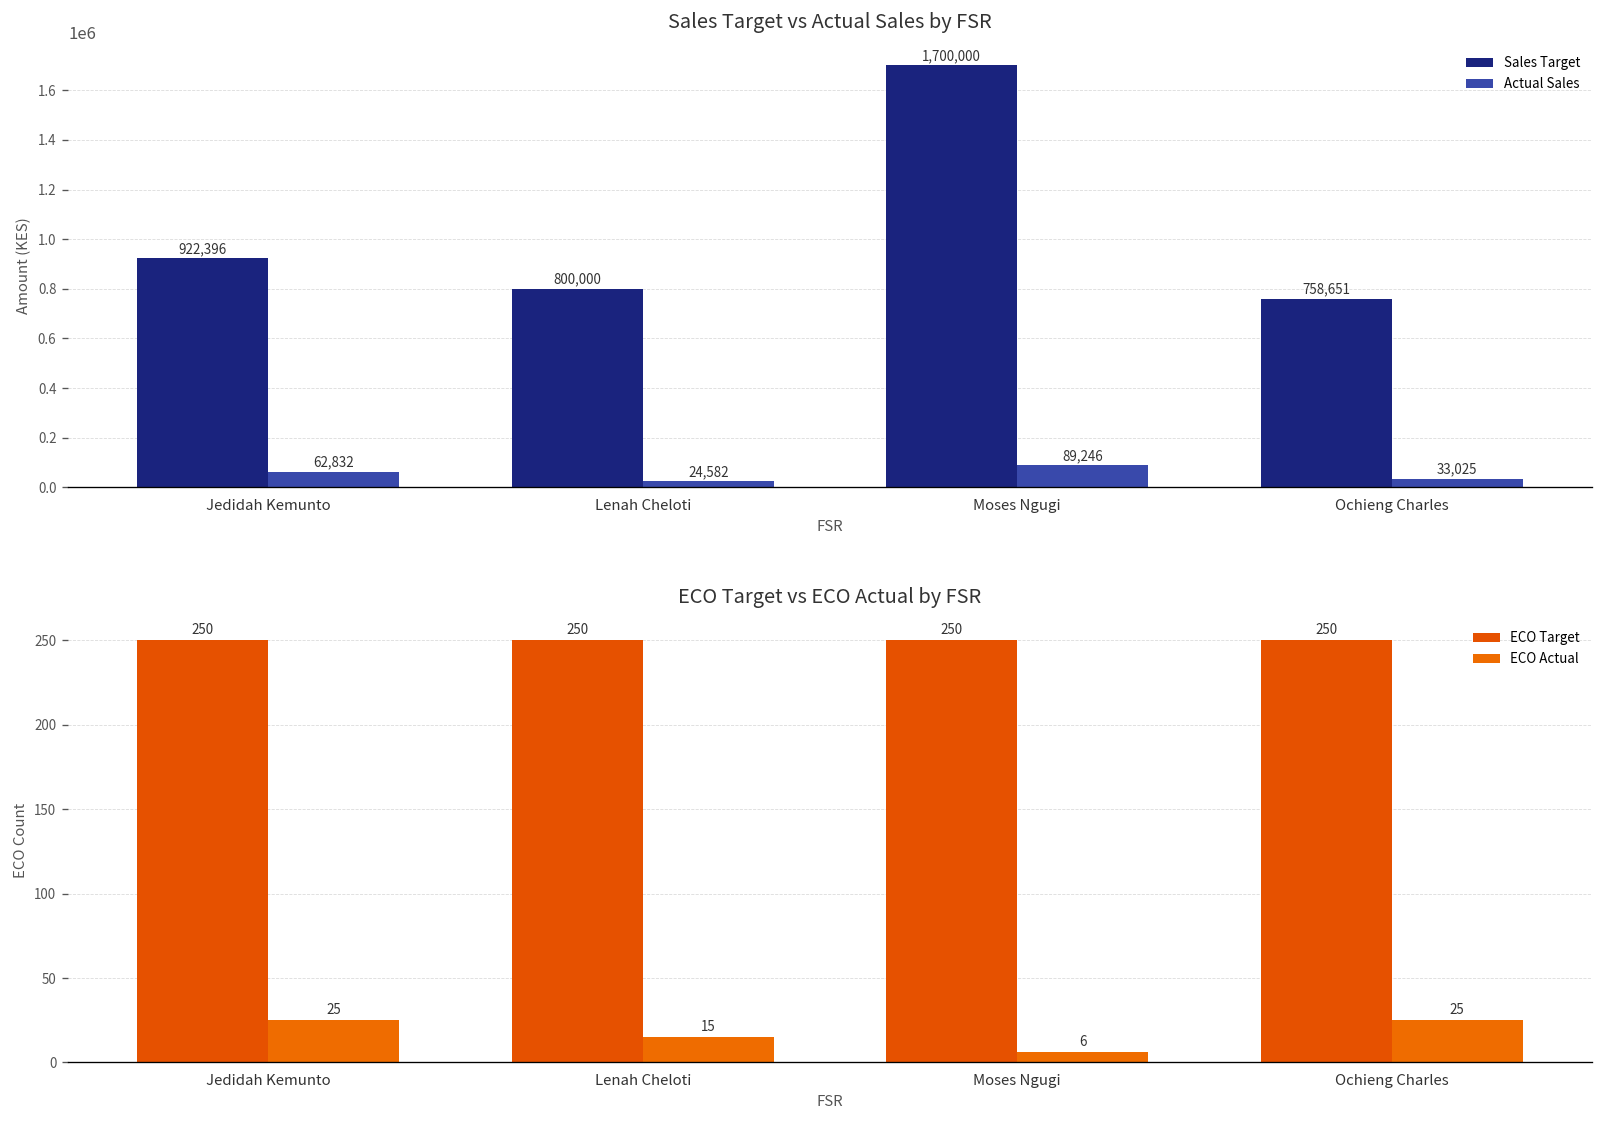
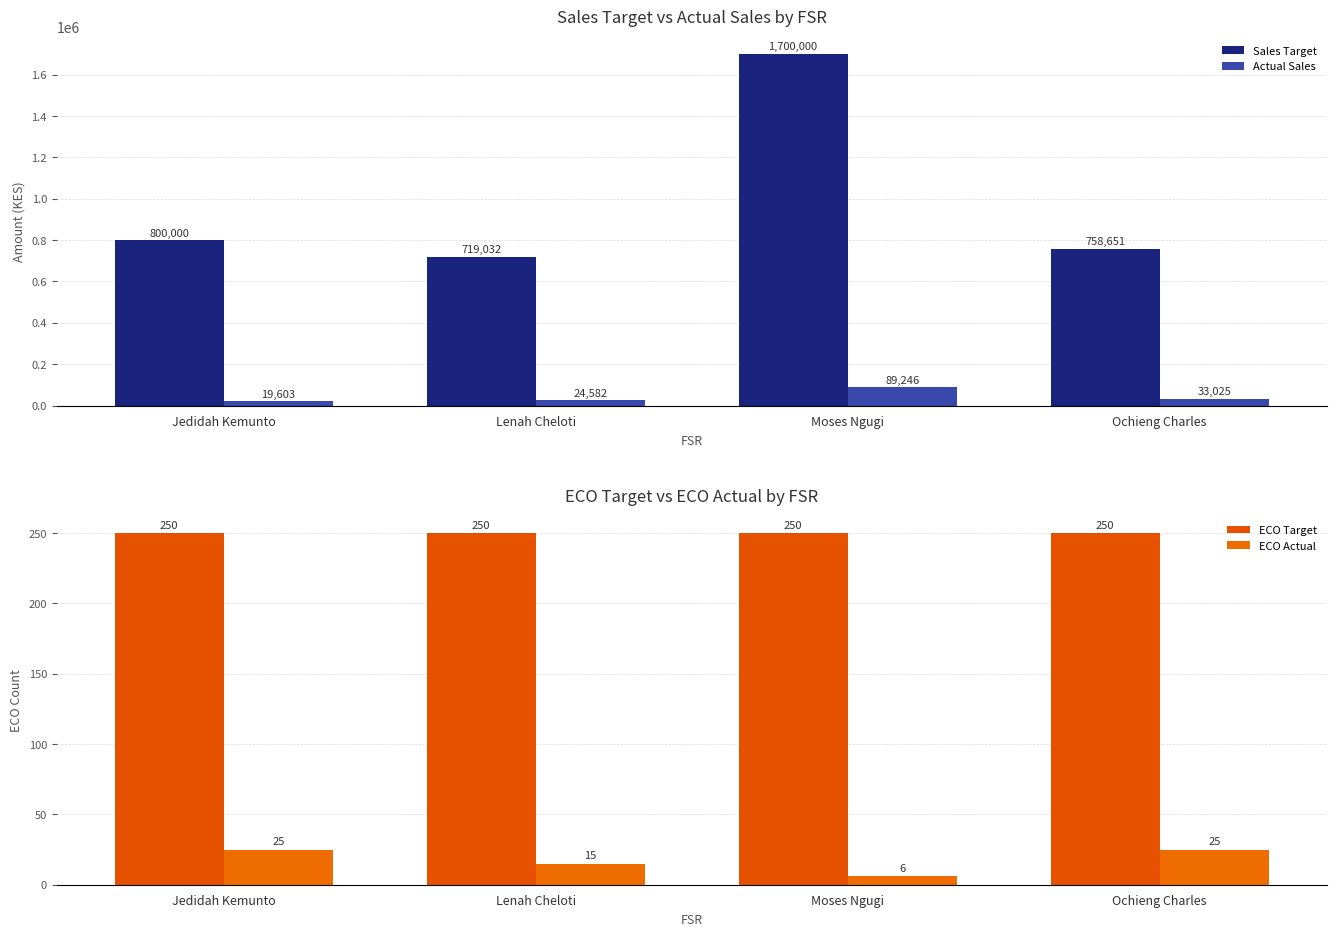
  {
    "Sales Target vs Actual Sales by FSR": {
      "Sales Target": {
-       "Jedidah Kemunto": "922,396",
-       "Lenah Cheloti": "800,000",
+       "Jedidah Kemunto": "800,000",
+       "Lenah Cheloti": "719,032",
        "Moses Ngugi": "1,700,000",
        "Ochieng Charles": "758,651"
      },
      "Actual Sales": {
-       "Jedidah Kemunto": "62,832",
+       "Jedidah Kemunto": "19,603",
        "Lenah Cheloti": "24,582",
        "Moses Ngugi": "89,246",
        "Ochieng Charles": "33,025"
      }
    }
  }
